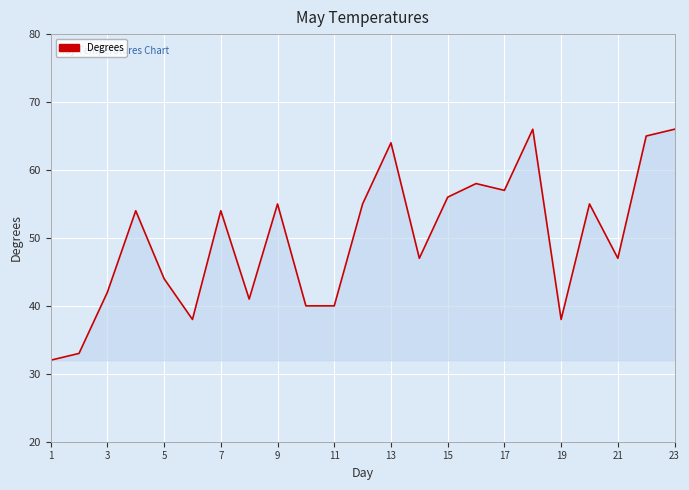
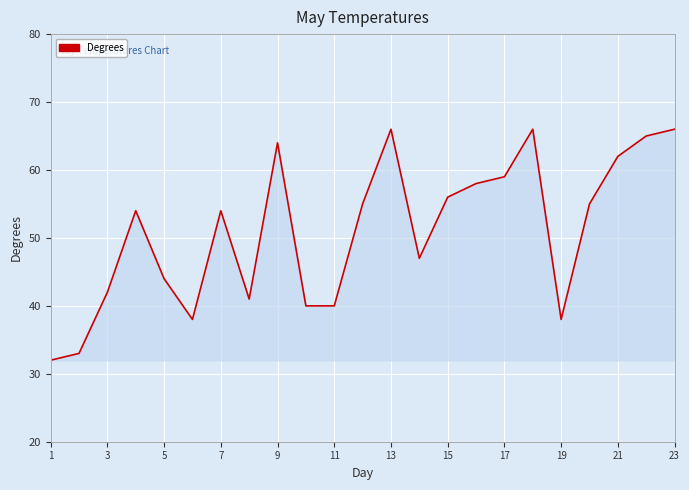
  {
    "1": 32,
    "3": 42,
    "5": 44,
    "7": 54,
-   "9": 55,
+   "9": 64,
    "11": 40,
-   "13": 64,
+   "13": 66,
    "15": 56,
-   "17": 57,
+   "17": 59,
    "19": 38,
-   "21": 47,
+   "21": 62,
    "23": 66
  }
